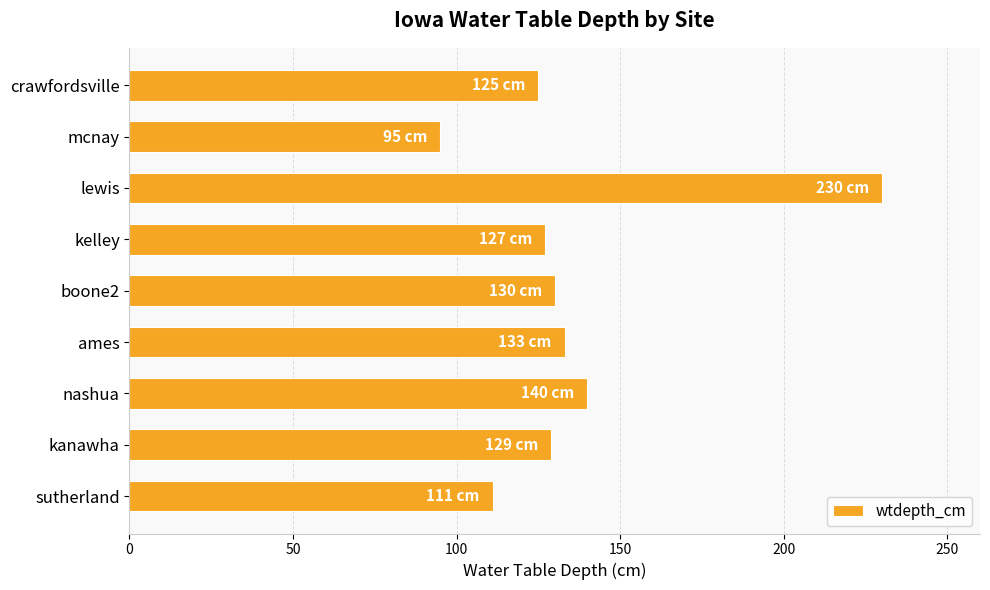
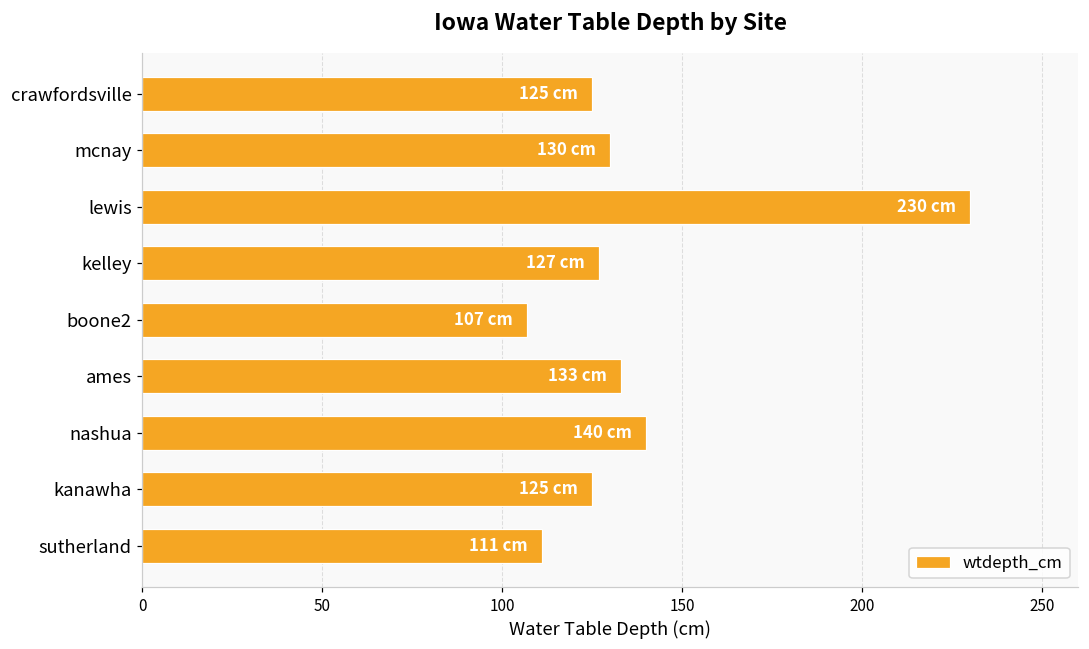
  {
    "crawfordsville": 125,
-   "mcnay": 95,
+   "mcnay": 130,
    "lewis": 230,
    "kelley": 127,
-   "boone2": 130,
+   "boone2": 107,
    "ames": 133,
    "nashua": 140,
-   "kanawha": 129,
+   "kanawha": 125,
    "sutherland": 111
  }
